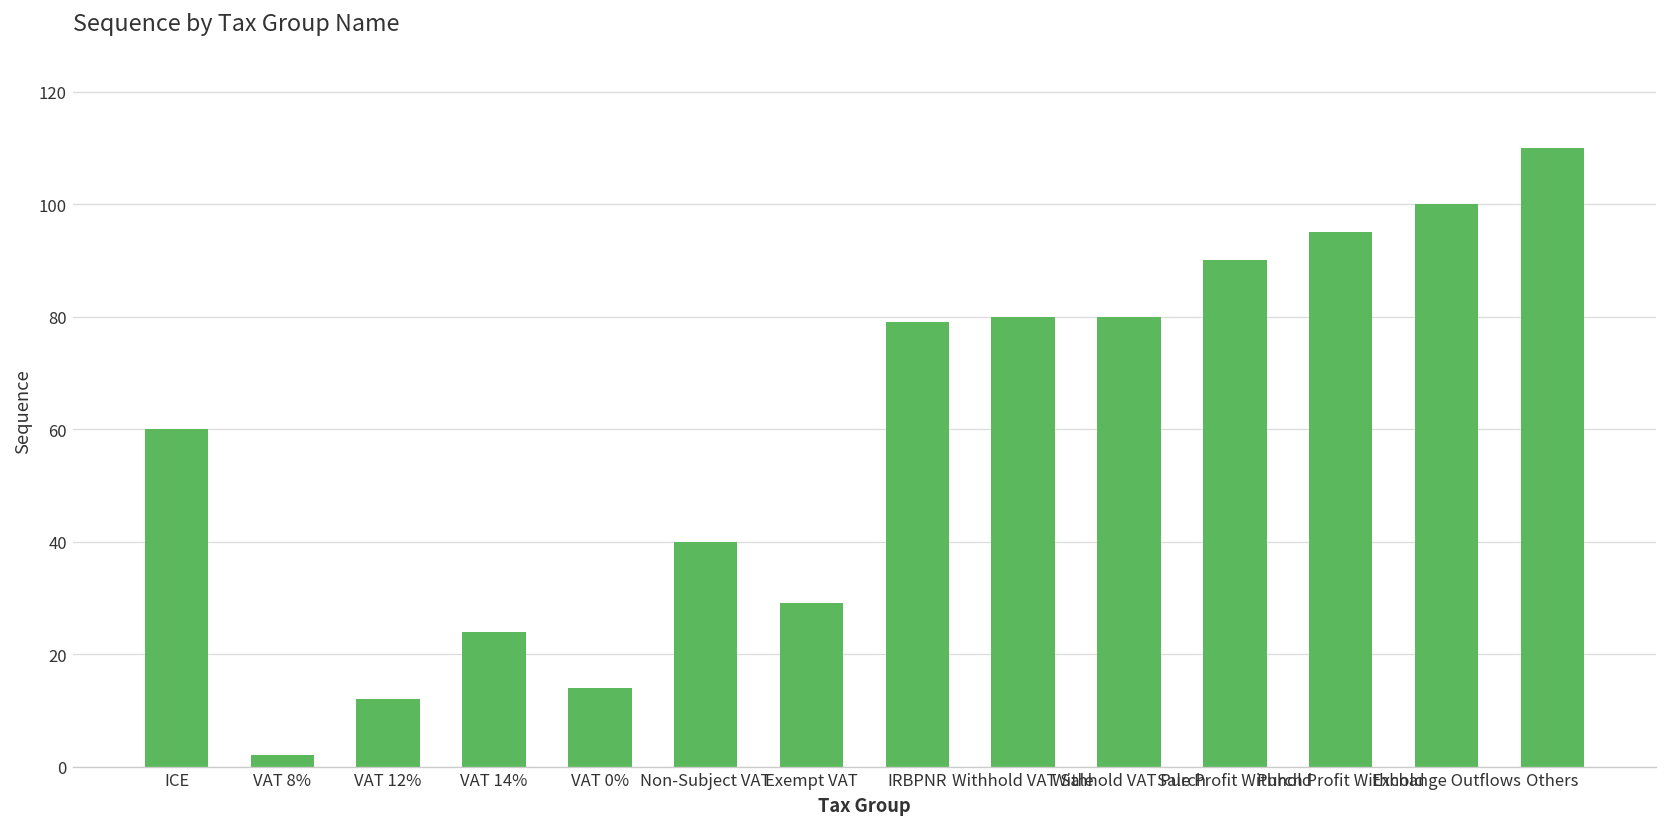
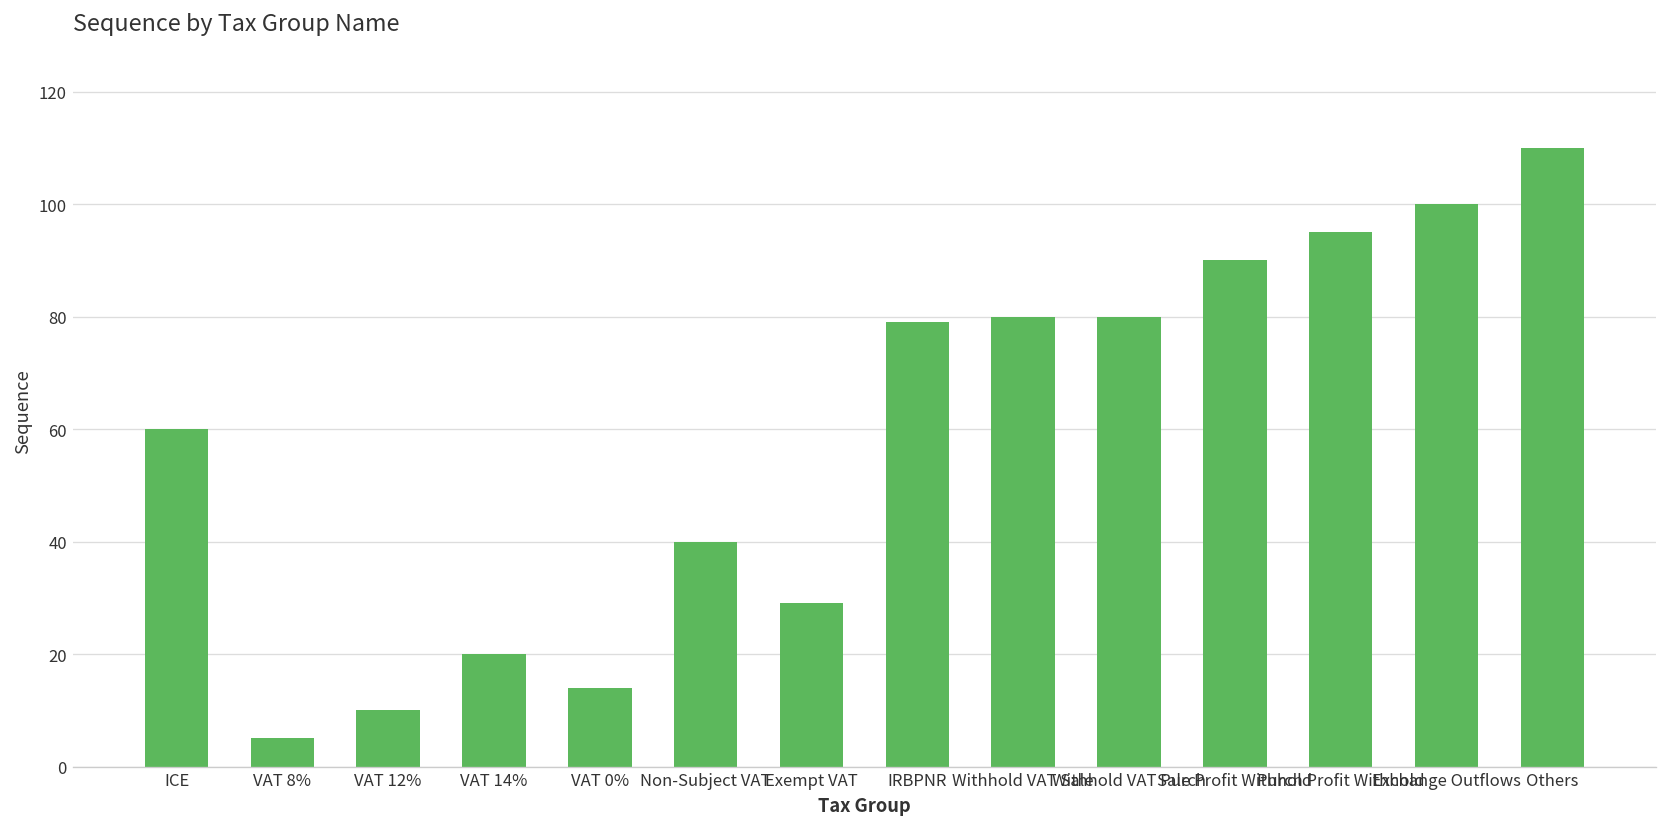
  {
    "ICE": 60,
-   "VAT 8%": 2,
-   "VAT 12%": 12,
-   "VAT 14%": 24,
+   "VAT 8%": 5,
+   "VAT 12%": 10,
+   "VAT 14%": 20,
    "VAT 0%": 14,
    "Non-Subject VAT": 40,
    "Exempt VAT": 29,
    "IRBPNR": 79,
    "Others": 110
  }
